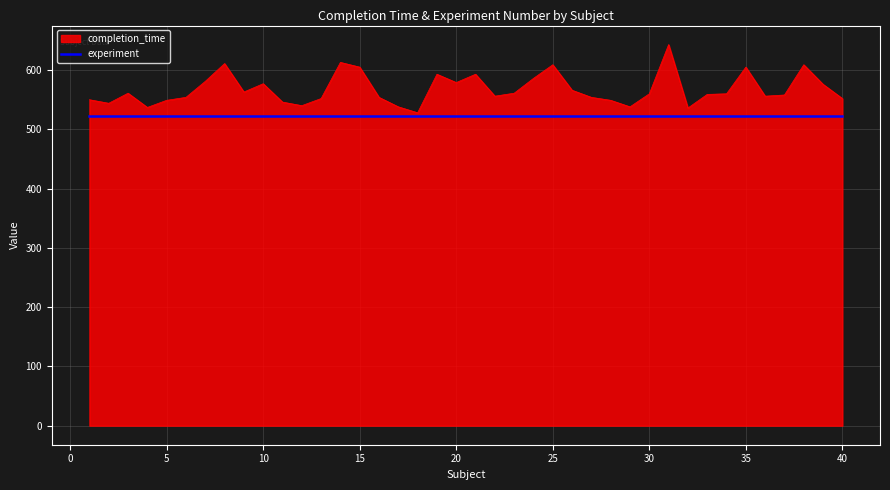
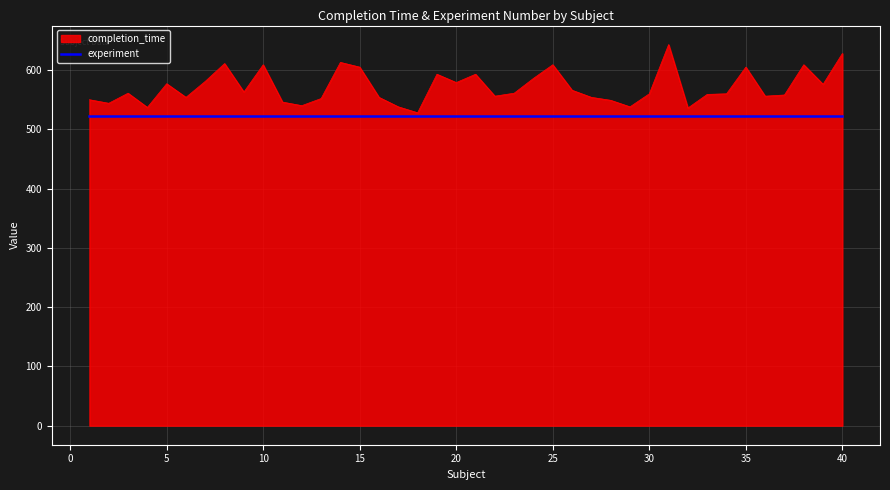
  {
    "completion_time": {
-     "5": 550,
-     "10": 580,
+     "5": 580,
+     "10": 610,
      "15": 610,
      "20": 580,
      "25": 610,
      "30": 560,
      "35": 610,
-     "40": 550
+     "40": 630
    },
    "experiment": {
      "5": 520,
      "10": 520,
      "15": 520,
      "20": 520,
      "25": 520,
      "30": 520,
      "35": 520,
      "40": 520
    }
  }
